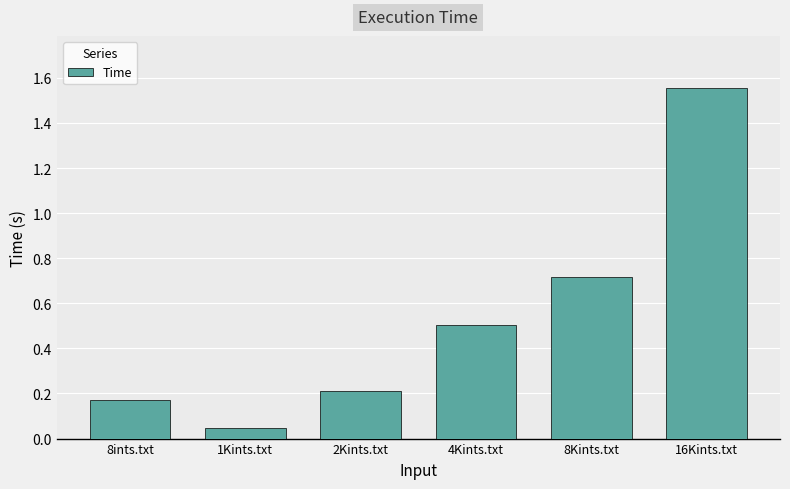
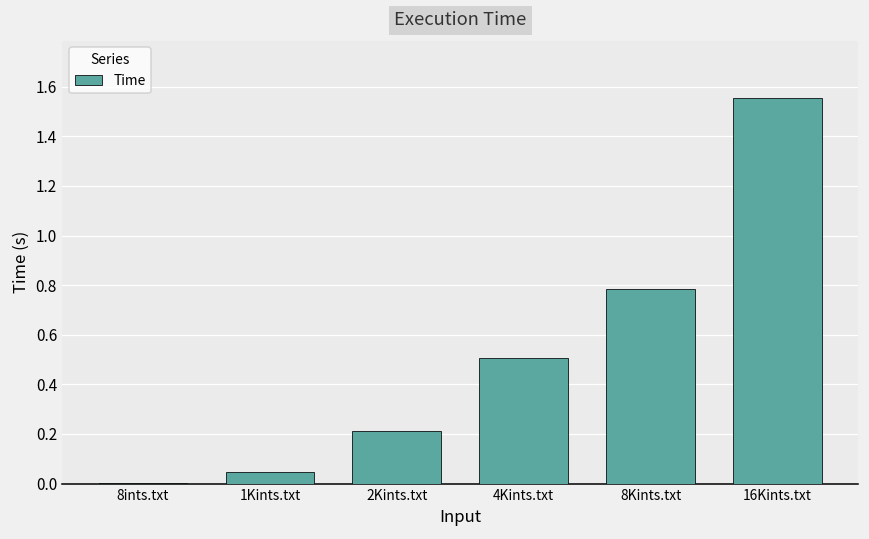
  {
-   "8ints.txt": 0.17,
+   "8ints.txt": 0.00,
    "1Kints.txt": 0.05,
    "2Kints.txt": 0.21,
    "4Kints.txt": 0.51,
-   "8Kints.txt": 0.72,
+   "8Kints.txt": 0.79,
    "16Kints.txt": 1.55
  }
